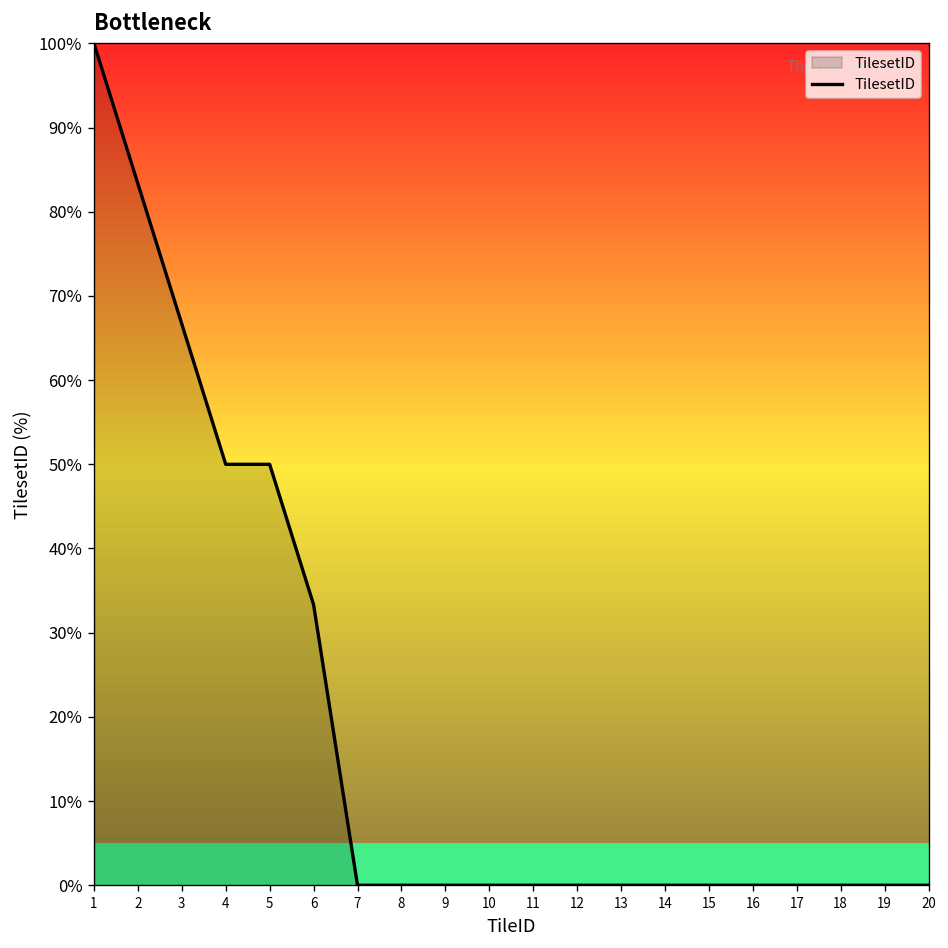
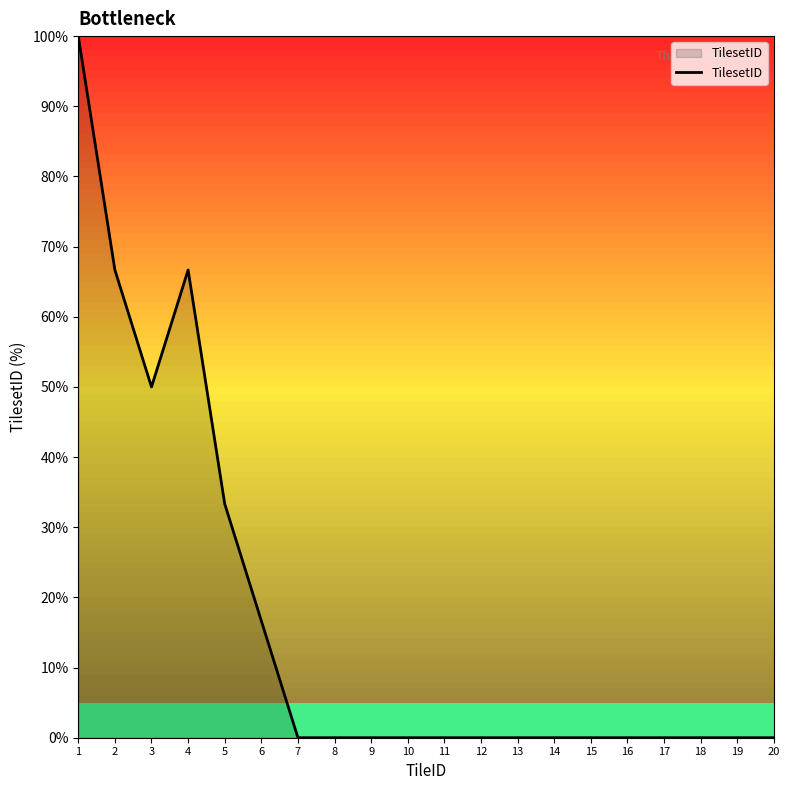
  {
    "1": "100%",
-   "2": "83%",
-   "3": "67%",
-   "4": "50%",
-   "5": "50%",
-   "6": "33%",
+   "2": "67%",
+   "3": "50%",
+   "4": "67%",
+   "5": "33%",
+   "6": "17%",
    "7": "0%",
    "8": "0%",
    "9": "0%",
    "10": "0%",
    "11": "0%",
    "12": "0%",
    "13": "0%",
    "14": "0%",
    "15": "0%",
    "16": "0%",
    "17": "0%",
    "18": "0%",
    "19": "0%",
    "20": "0%"
  }
